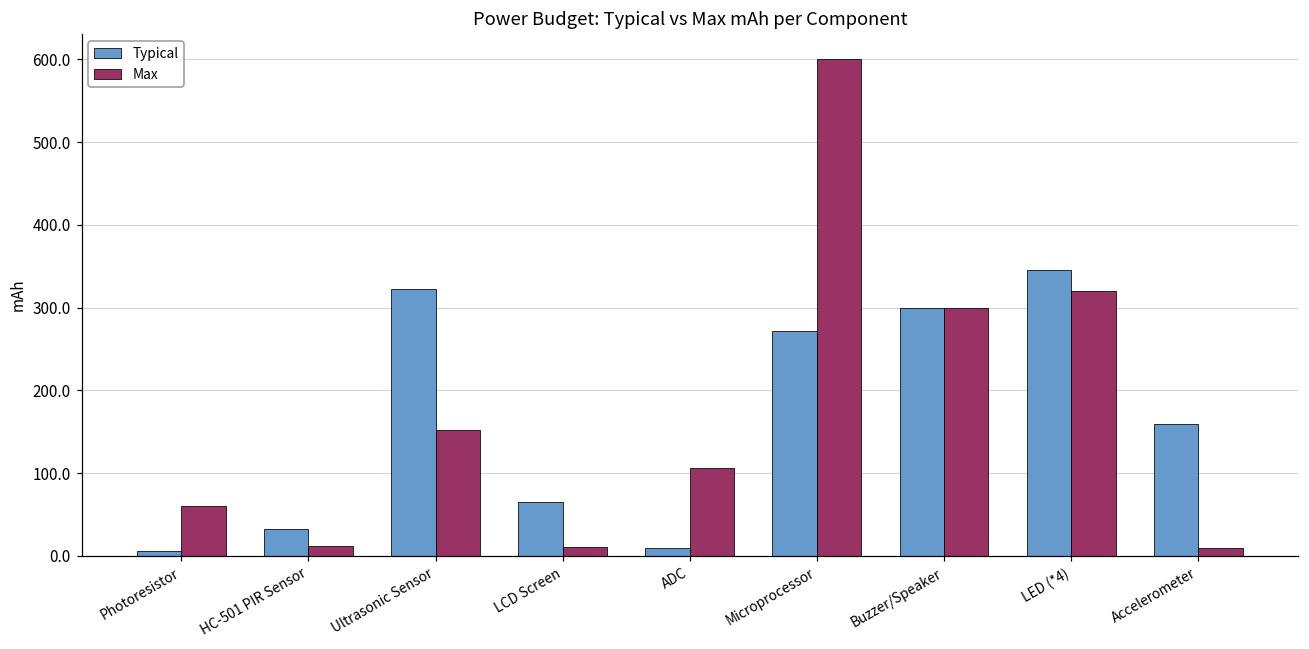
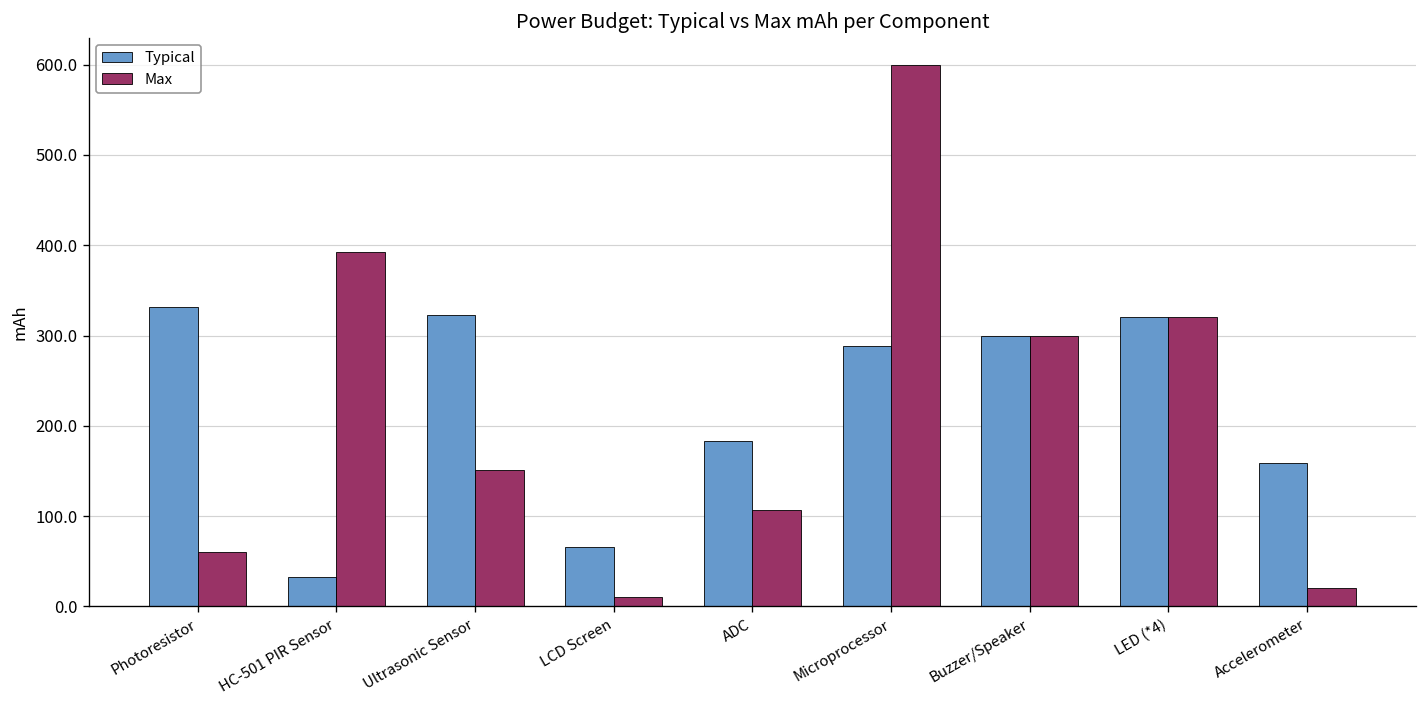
  {
    "Typical": {
-     "Photoresistor": 10,
+     "Photoresistor": 330,
      "HC-501 PIR Sensor": 30,
      "Ultrasonic Sensor": 320,
      "LCD Screen": 70,
-     "ADC": 10,
-     "Microprocessor": 270,
+     "ADC": 180,
+     "Microprocessor": 290,
      "Buzzer/Speaker": 300,
-     "LED (*4)": 350,
+     "LED (*4)": 320,
      "Accelerometer": 160
    },
    "Max": {
      "Photoresistor": 60,
-     "HC-501 PIR Sensor": 10,
+     "HC-501 PIR Sensor": 390,
      "Ultrasonic Sensor": 150,
      "LCD Screen": 10,
      "ADC": 110,
      "Microprocessor": 600,
      "Buzzer/Speaker": 300,
      "LED (*4)": 320,
-     "Accelerometer": 10
+     "Accelerometer": 20
    }
  }
